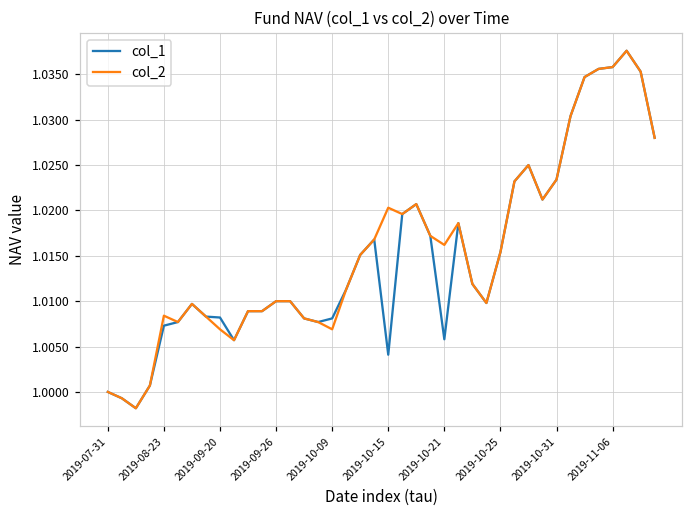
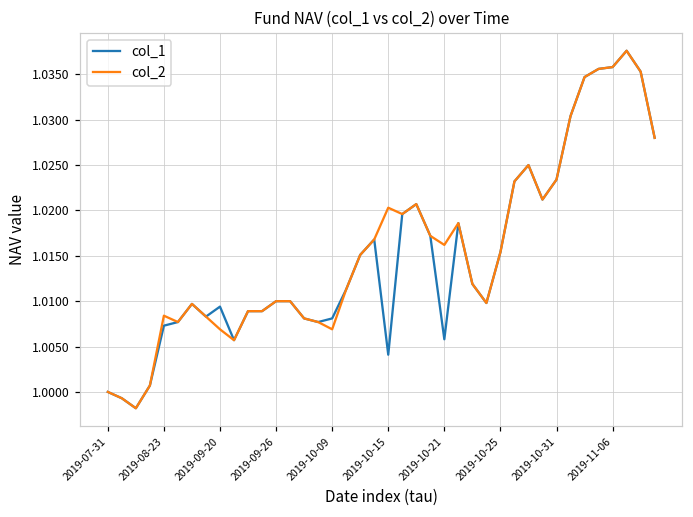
  {
    "col_1": {
      "2019-08-23": 1.007,
-     "2019-09-20": 1.008,
+     "2019-09-20": 1.009,
      "2019-10-09": 1.008,
      "2019-10-15": 1.004,
      "2019-10-21": 1.006
    },
    "col_2": {
      "2019-08-23": 1.008,
      "2019-09-20": 1.007,
      "2019-10-09": 1.007,
      "2019-10-15": 1.020,
      "2019-10-21": 1.016
    }
  }
